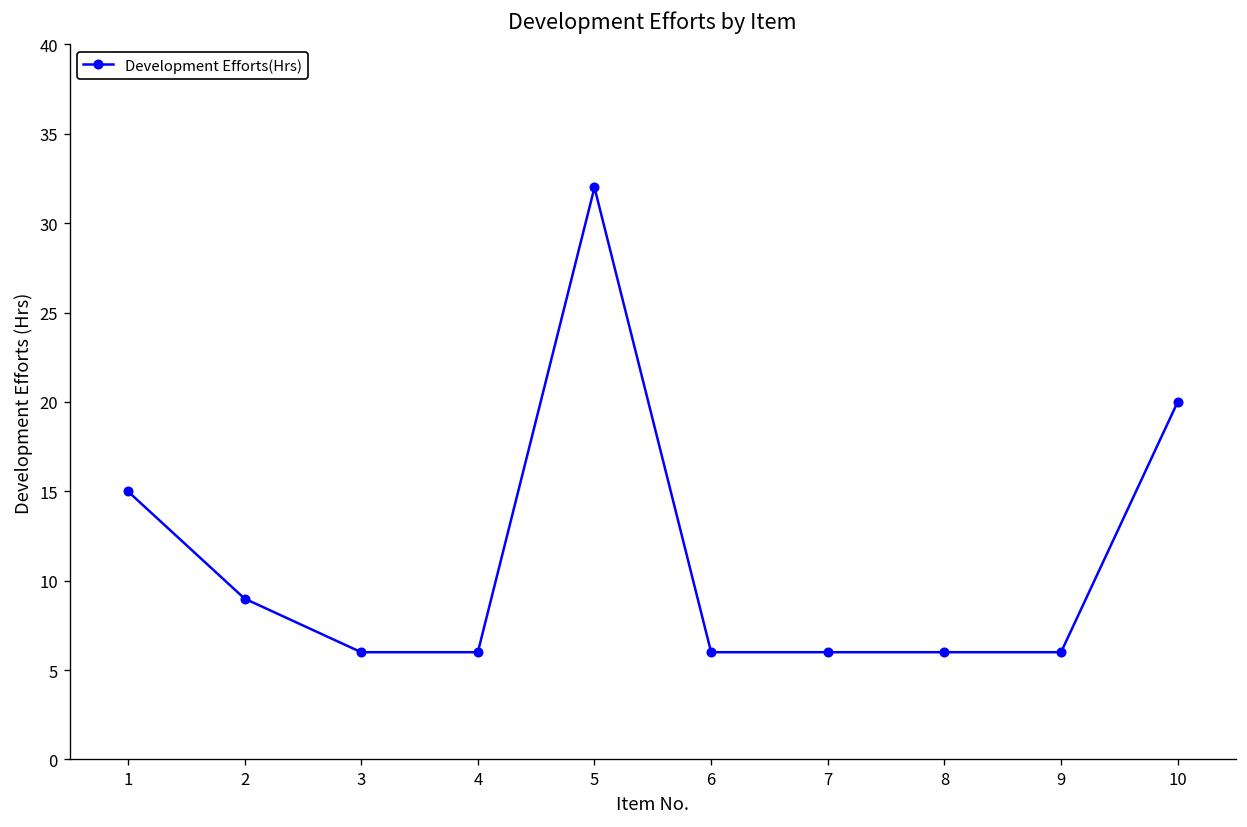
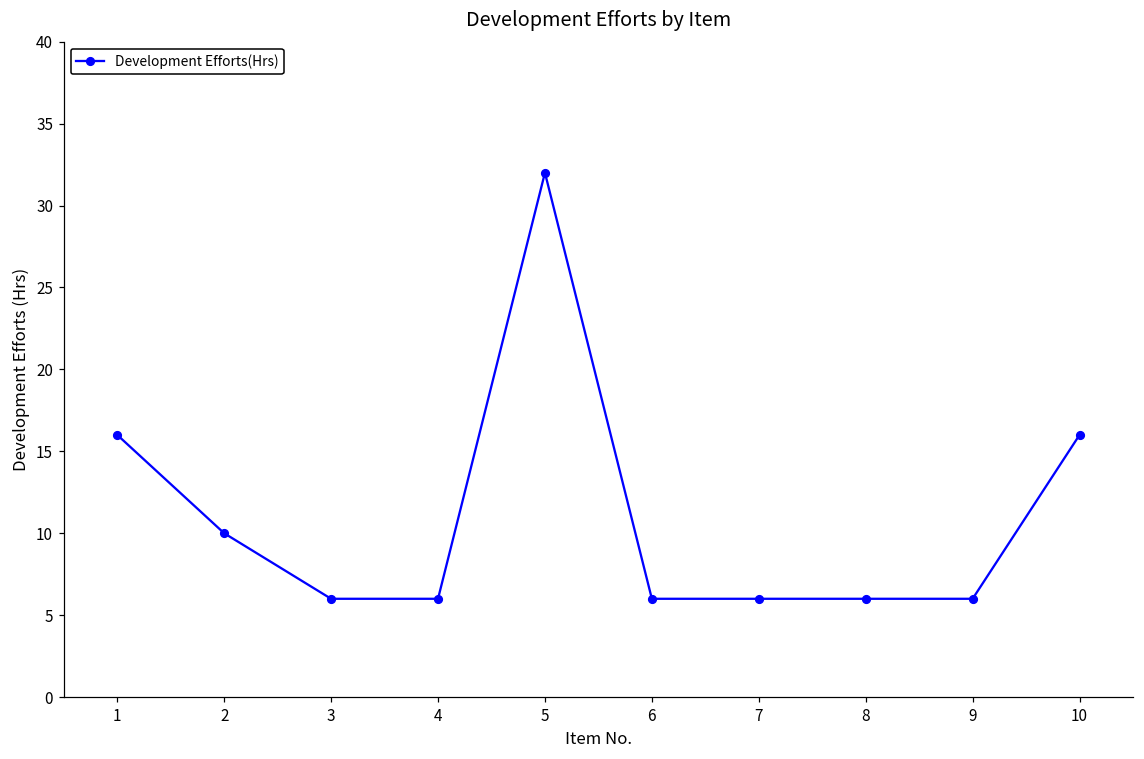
  {
-   "1": 15,
-   "2": 9,
+   "1": 16,
+   "2": 10,
    "3": 6,
    "4": 6,
    "5": 32,
    "6": 6,
    "7": 6,
    "8": 6,
    "9": 6,
-   "10": 20
+   "10": 16
  }
